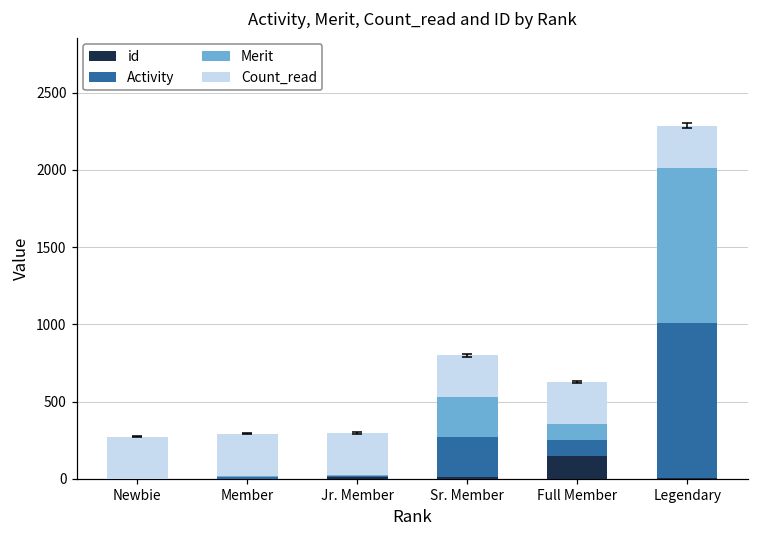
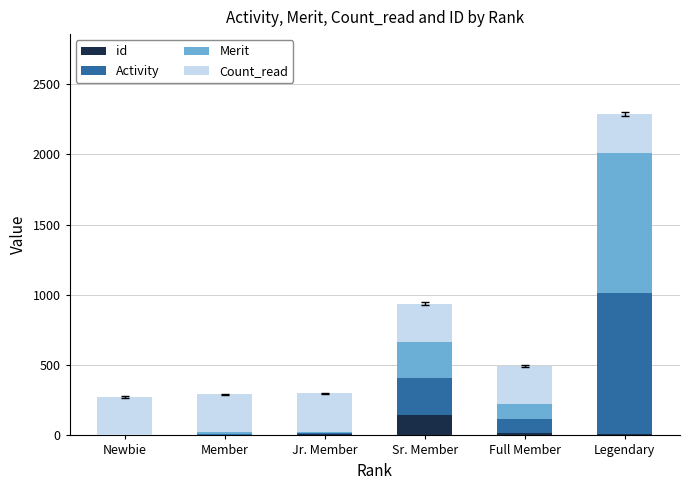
  {
    "id": {
-     "Sr. Member": 10,
-     "Full Member": 150
+     "Sr. Member": 150,
+     "Full Member": 10
    },
    "Merit": {
      "Newbie": 0,
      "Sr. Member": 260,
      "Full Member": 100,
      "Legendary": 1000
    },
    "Count_read": {
      "Newbie": 270,
      "Member": 270,
      "Jr. Member": 270,
      "Sr. Member": 270,
      "Full Member": 270,
      "Legendary": 270
    }
  }
